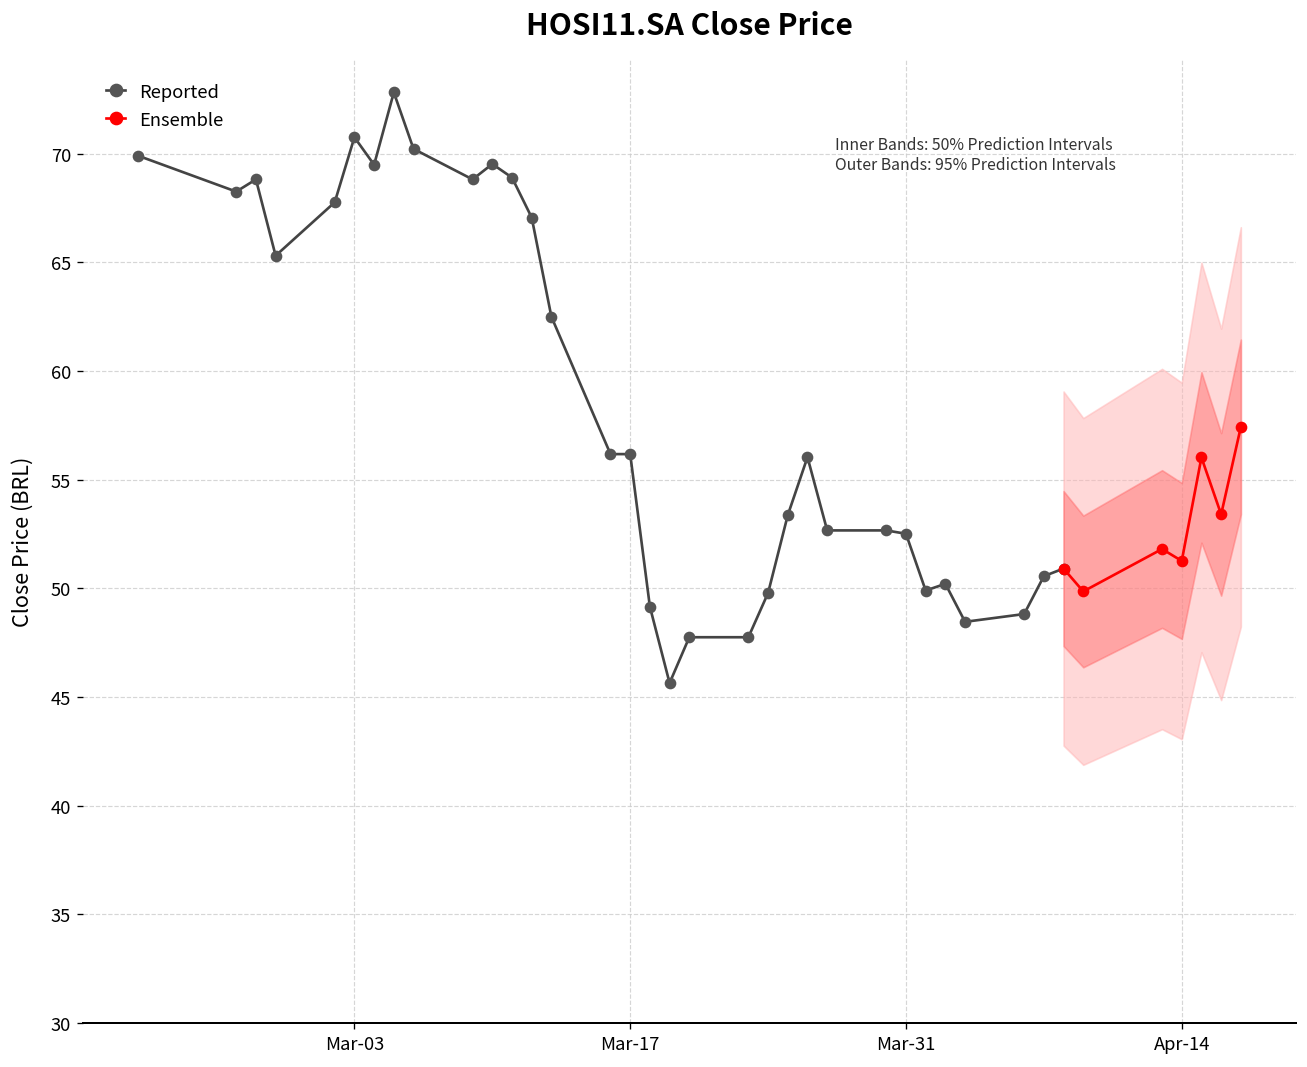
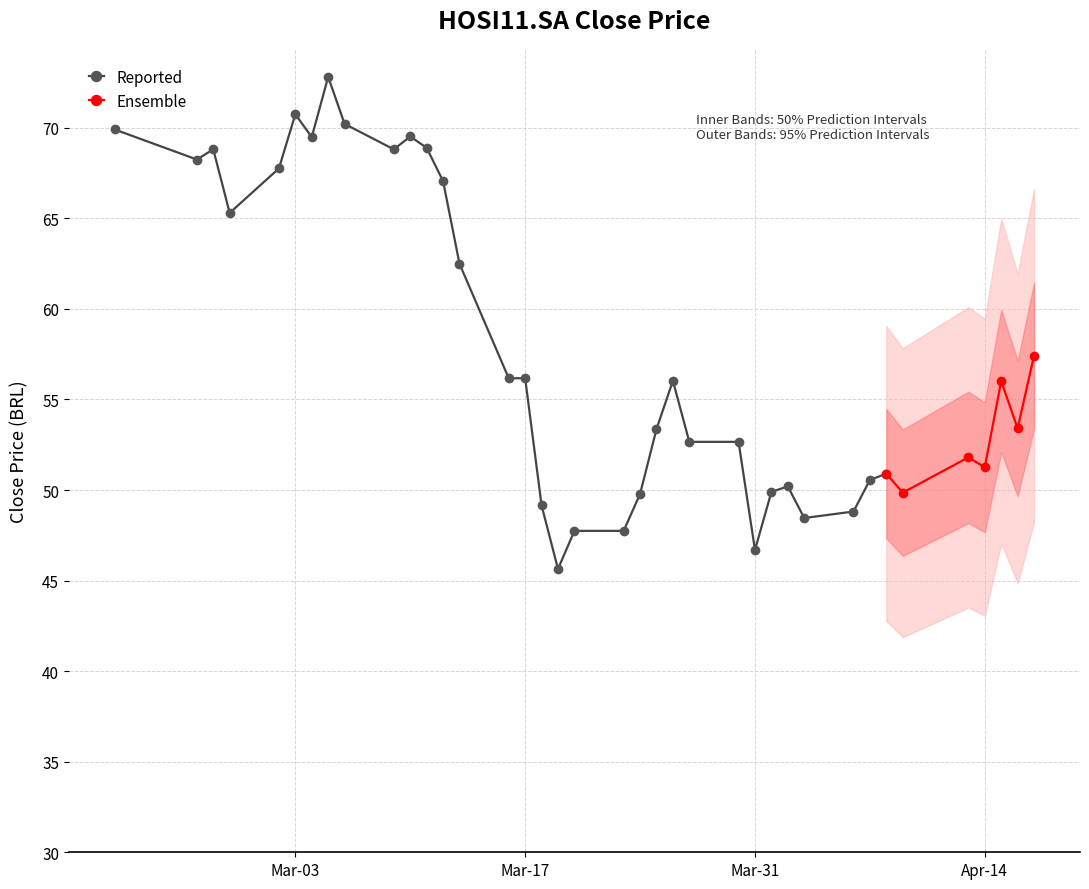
  {
    "Reported": {
      "Mar-03": 70.7,
      "Mar-17": 56.2,
-     "Mar-31": 52.5
+     "Mar-31": 46.7
    },
    "Ensemble": {
      "Apr-14": 51.3
    }
  }
